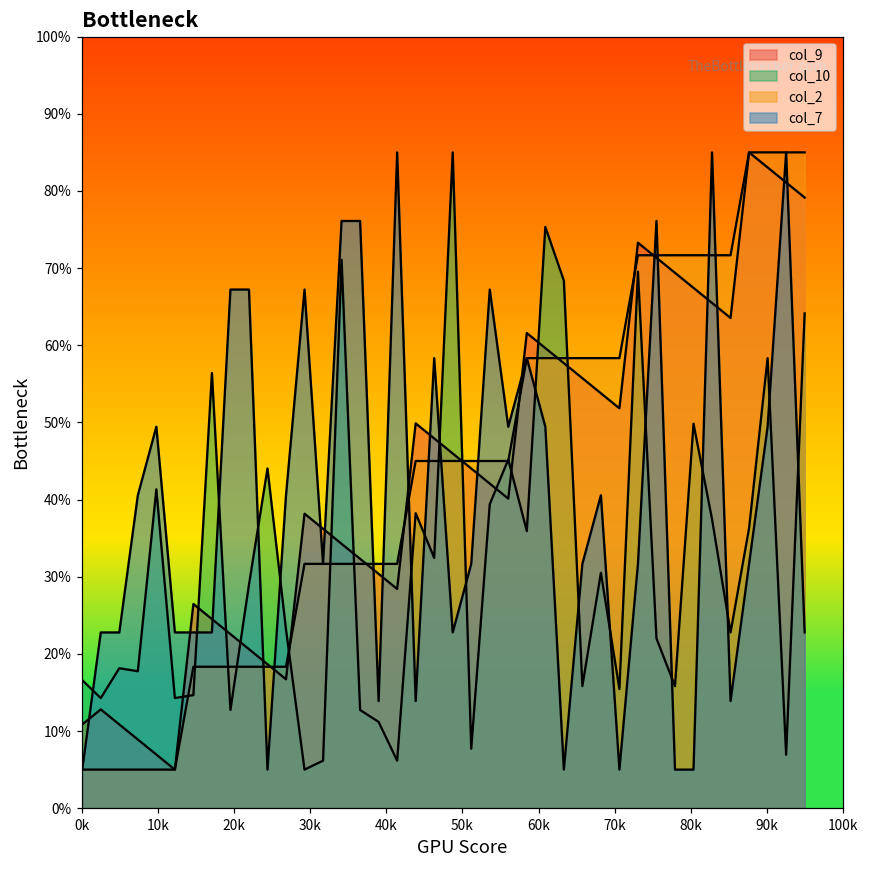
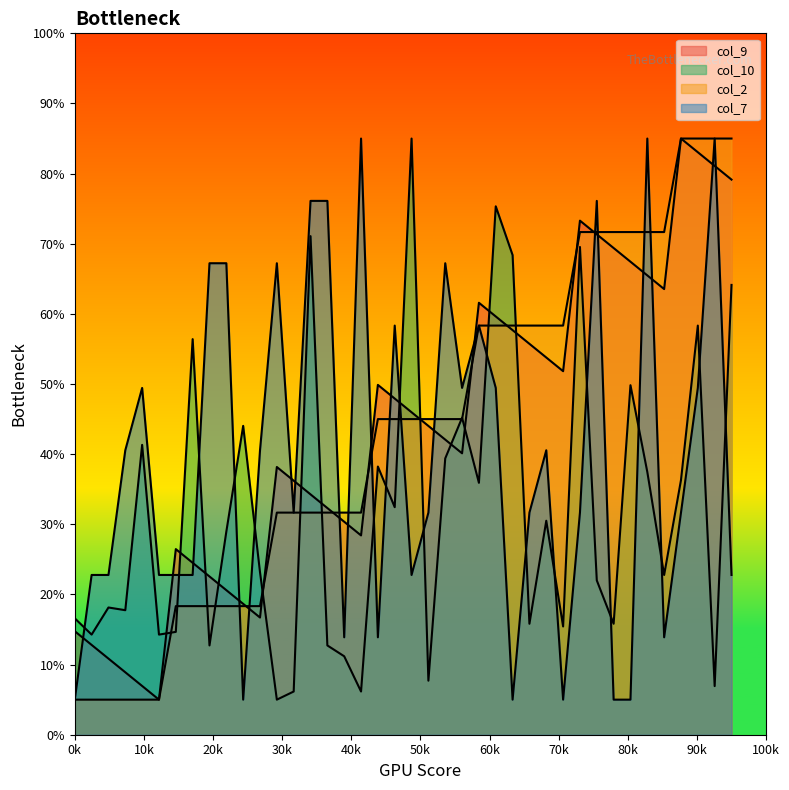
  {
    "col_9": {
-     "0k": "11%"
+     "0k": "15%"
    },
    "col_10": {
      "0k": "17%"
    }
  }
